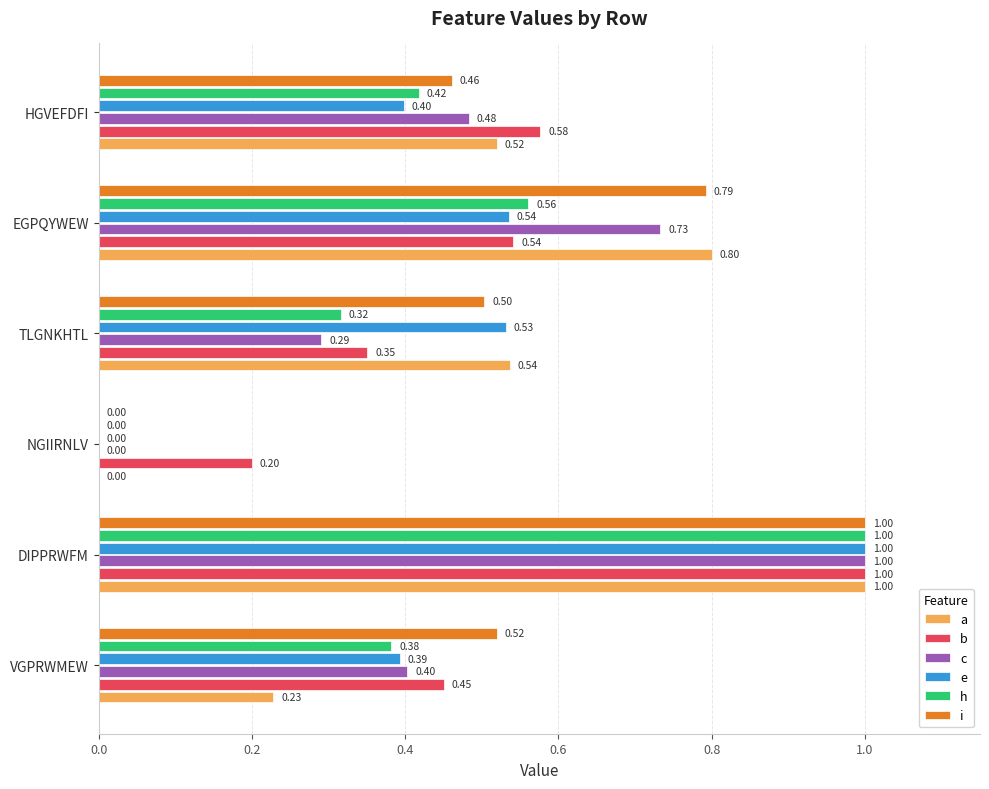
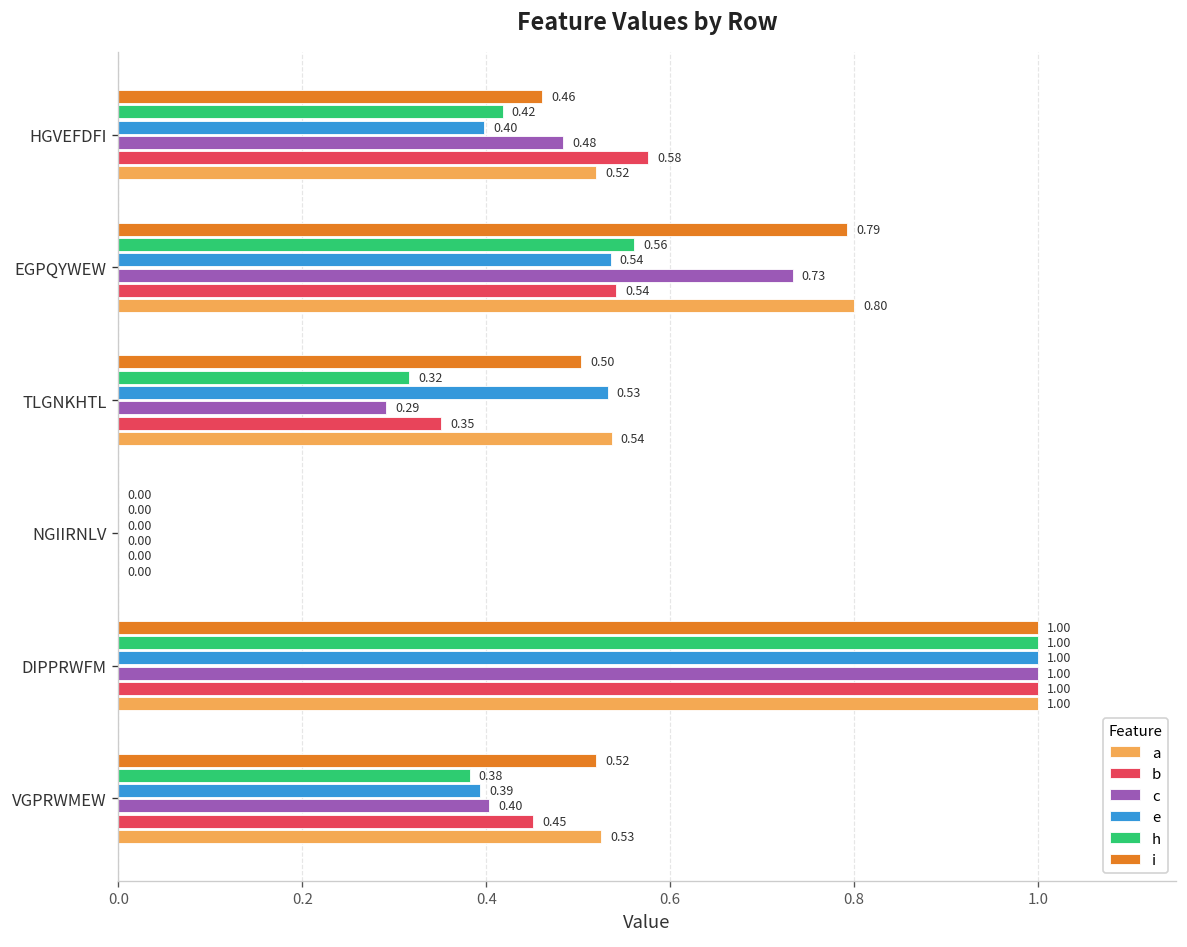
  {
    "a": {
      "HGVEFDFI": 0.52,
      "EGPQYWEW": 0.80,
      "TLGNKHTL": 0.54,
      "NGIIRNLV": 0.00,
      "DIPPRWFM": 1.00,
-     "VGPRWMEW": 0.23
+     "VGPRWMEW": 0.53
    },
    "b": {
      "HGVEFDFI": 0.58,
      "EGPQYWEW": 0.54,
      "TLGNKHTL": 0.35,
-     "NGIIRNLV": 0.20,
+     "NGIIRNLV": 0.00,
      "DIPPRWFM": 1.00,
      "VGPRWMEW": 0.45
    },
    "c": {
      "HGVEFDFI": 0.48,
      "EGPQYWEW": 0.73,
      "TLGNKHTL": 0.29,
      "NGIIRNLV": 0.00,
      "DIPPRWFM": 1.00,
      "VGPRWMEW": 0.40
    },
    "e": {
      "HGVEFDFI": 0.40,
      "EGPQYWEW": 0.54,
      "TLGNKHTL": 0.53,
      "NGIIRNLV": 0.00,
      "DIPPRWFM": 1.00,
      "VGPRWMEW": 0.39
    },
    "h": {
      "HGVEFDFI": 0.42,
      "EGPQYWEW": 0.56,
      "TLGNKHTL": 0.32,
      "NGIIRNLV": 0.00,
      "DIPPRWFM": 1.00,
      "VGPRWMEW": 0.38
    },
    "i": {
      "HGVEFDFI": 0.46,
      "EGPQYWEW": 0.79,
      "TLGNKHTL": 0.50,
      "NGIIRNLV": 0.00,
      "DIPPRWFM": 1.00,
      "VGPRWMEW": 0.52
    }
  }
